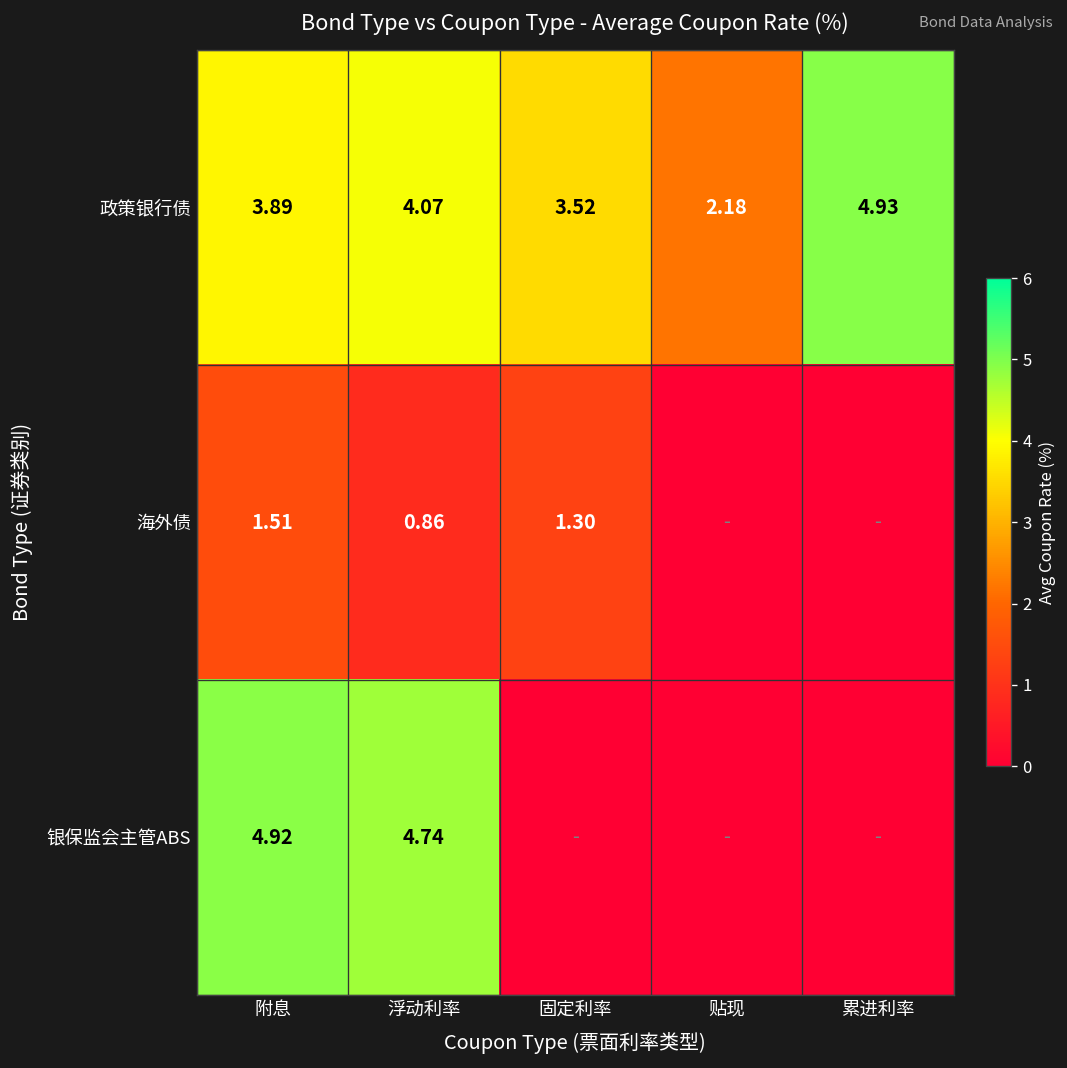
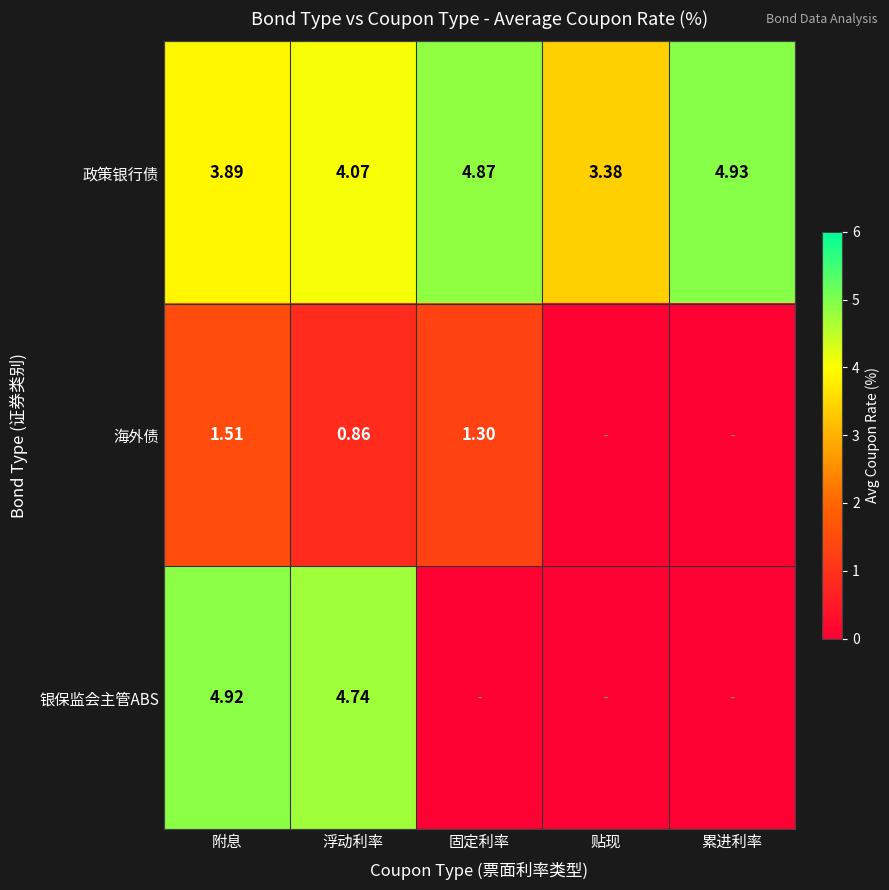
  {
    "政策银行债": {
      "附息": 3.89,
      "浮动利率": 4.07,
-     "固定利率": 3.52,
-     "贴现": 2.18,
+     "固定利率": 4.87,
+     "贴现": 3.38,
      "累进利率": 4.93
    },
    "海外债": {
      "附息": 1.51,
      "浮动利率": 0.86,
      "固定利率": 1.30
    },
    "银保监会主管ABS": {
      "附息": 4.92,
      "浮动利率": 4.74
    }
  }
